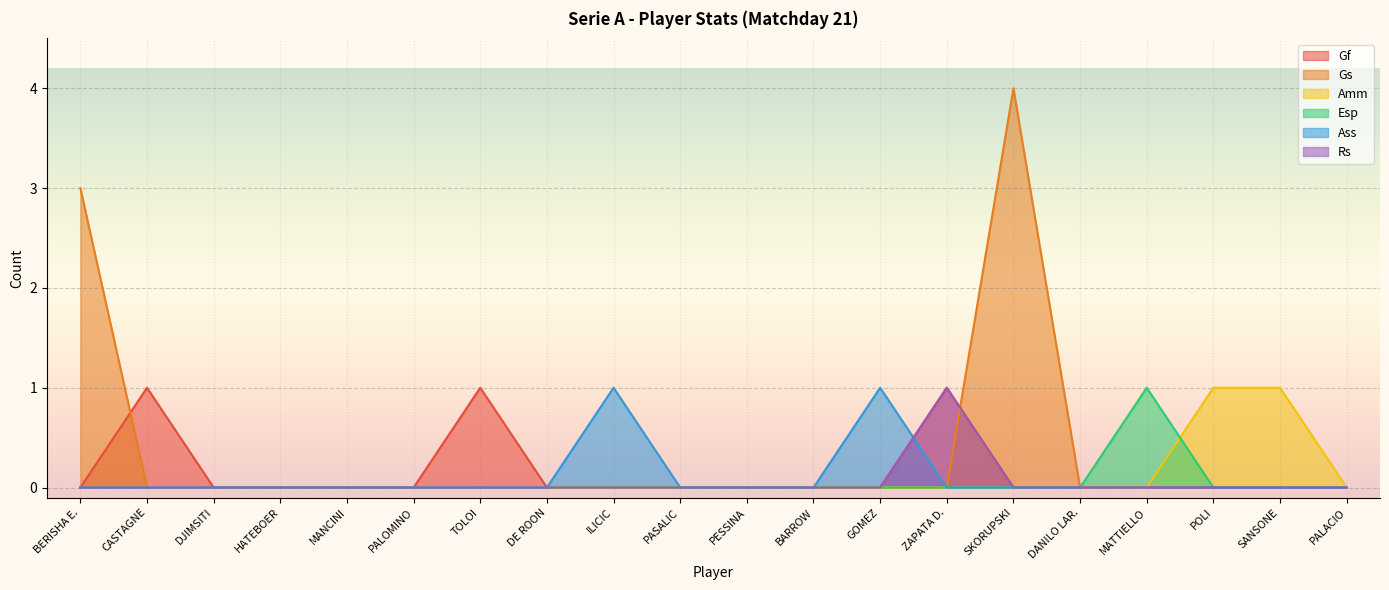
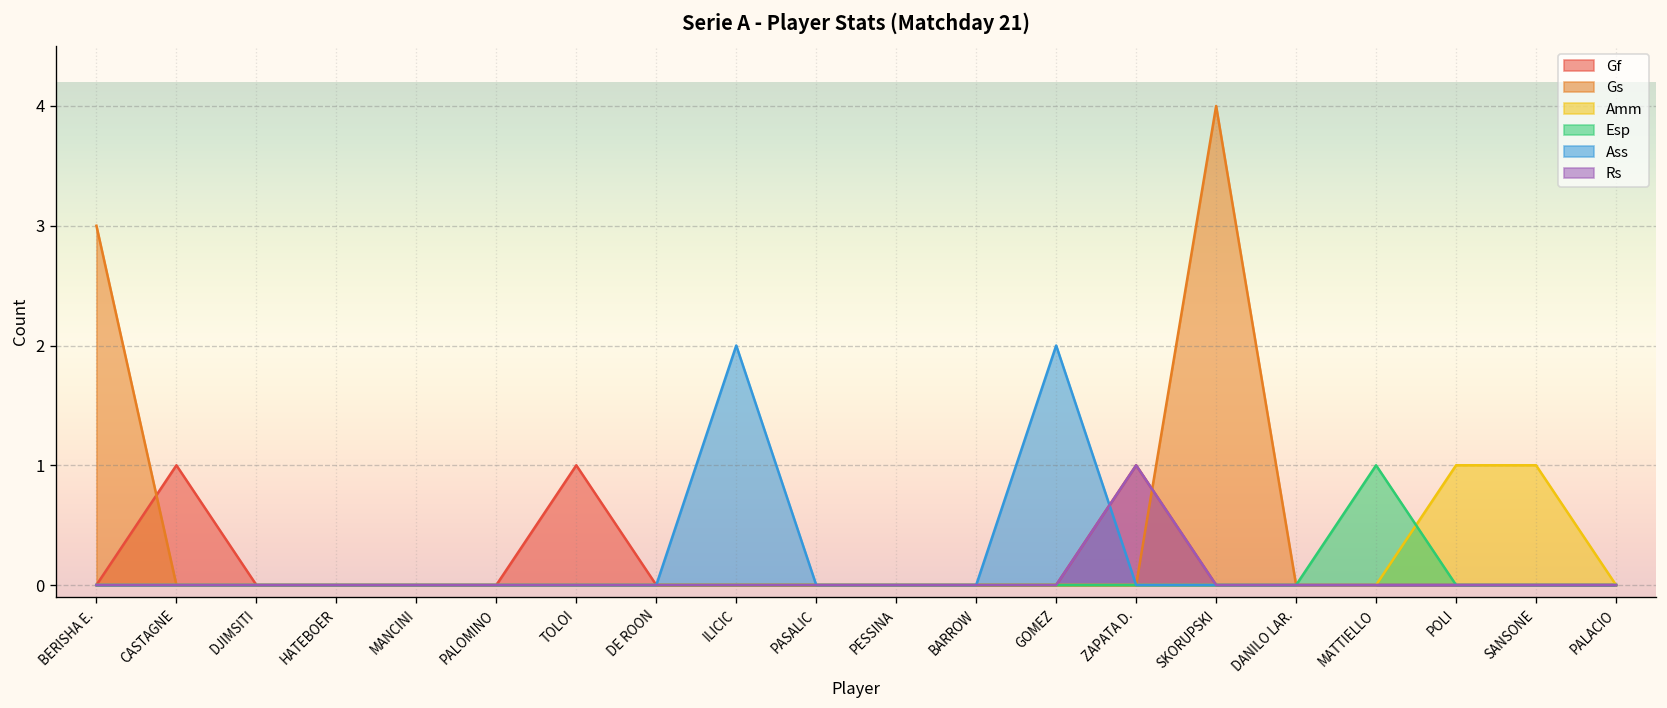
  {
    "Amm": {
      "POLI": 1,
      "SANSONE": 1
    },
    "Esp": {
      "MATTIELLO": 1
    },
    "Ass": {
-     "ILICIC": 1,
-     "GOMEZ": 1
+     "ILICIC": 2,
+     "GOMEZ": 2
    }
  }
